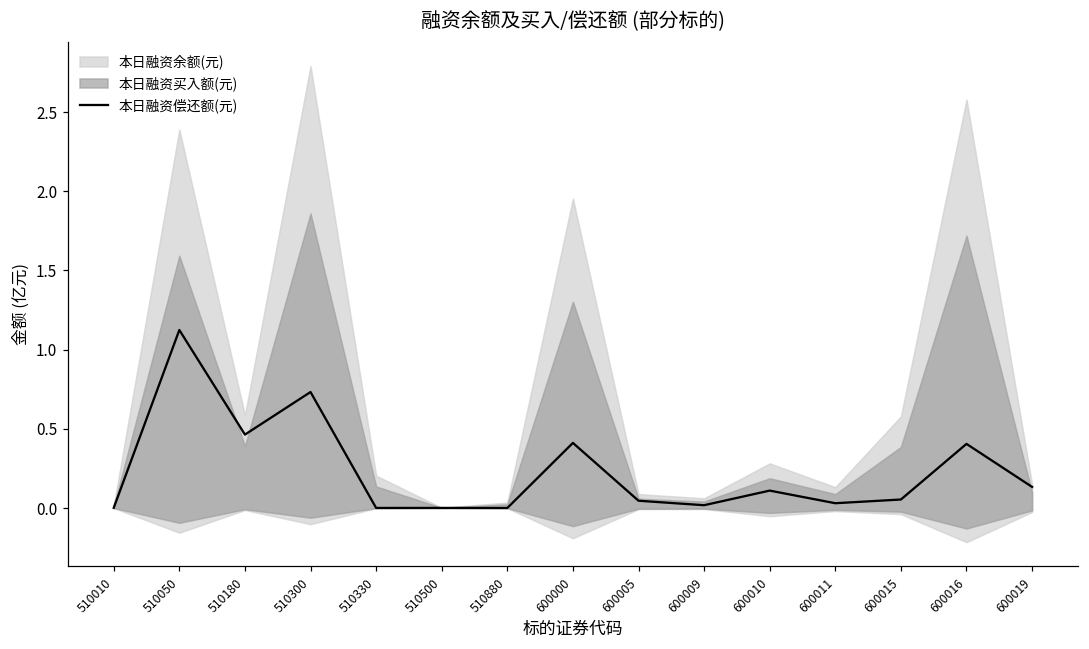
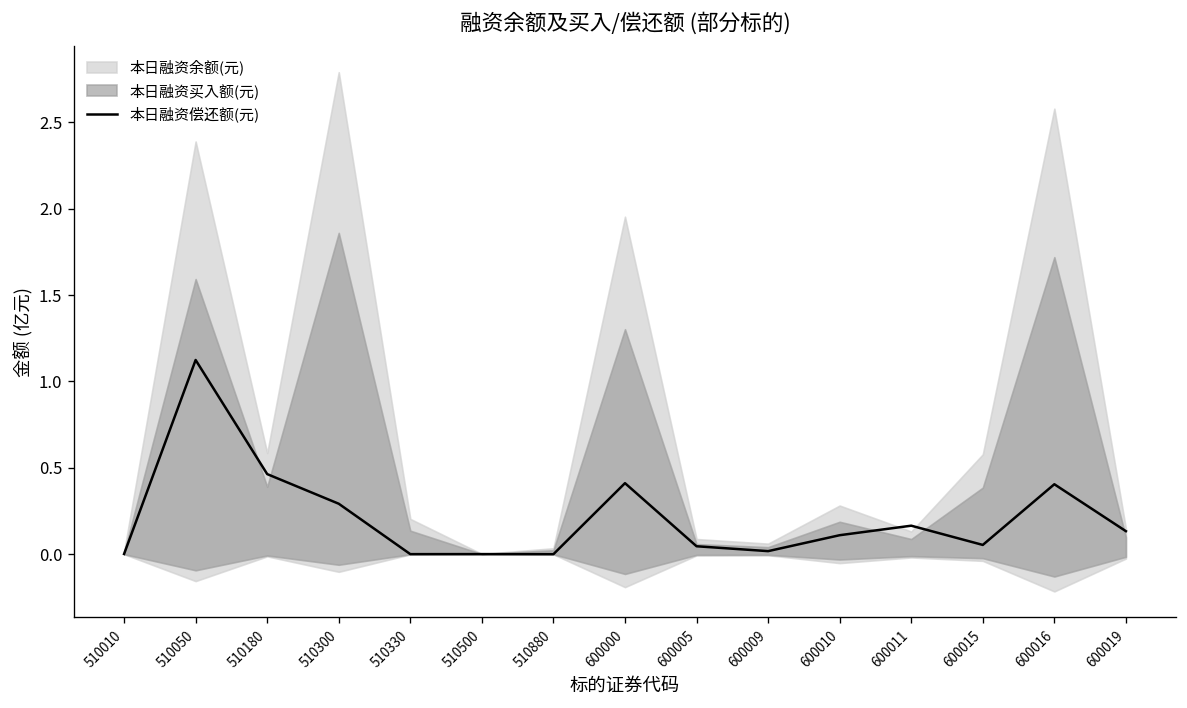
  {
    "本日融资偿还额(元)": {
      "510050": 1.12,
      "510180": 0.46,
-     "510300": 0.73,
+     "510300": 0.29,
      "510330": 0.00,
      "510880": 0.00,
      "600000": 0.41,
      "600009": 0.02,
      "600010": 0.11,
-     "600011": 0.03,
+     "600011": 0.16,
      "600015": 0.05,
      "600016": 0.40
    }
  }
